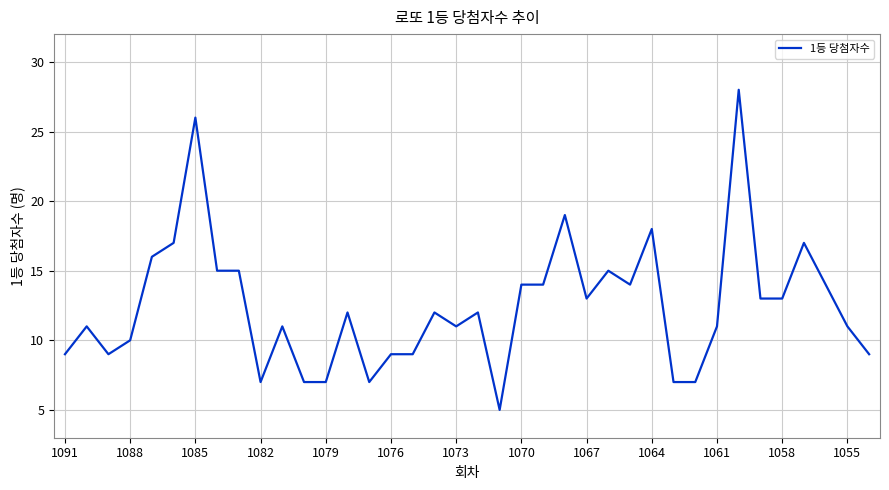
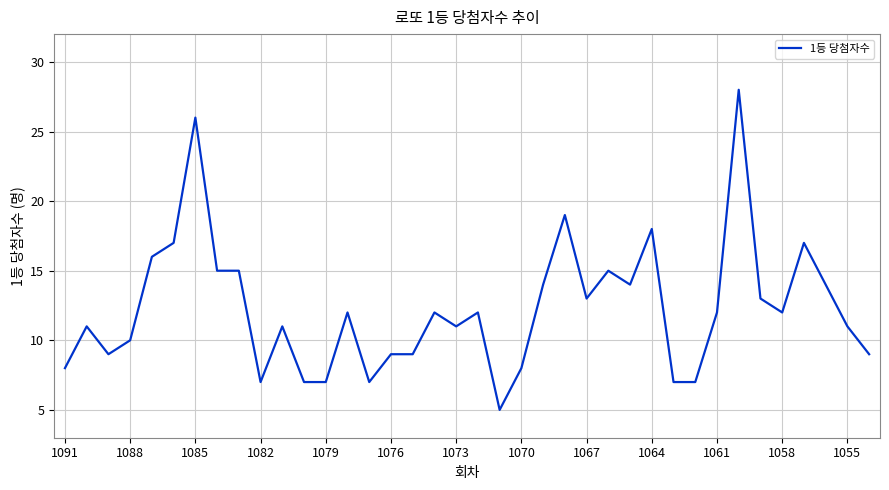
  {
-   "1091": 9,
+   "1091": 8,
    "1088": 10,
    "1085": 26,
    "1082": 7,
    "1079": 7,
    "1076": 9,
    "1073": 11,
-   "1070": 14,
+   "1070": 8,
    "1067": 13,
    "1064": 18,
-   "1061": 11,
-   "1058": 13,
+   "1061": 12,
+   "1058": 12,
    "1055": 11
  }
